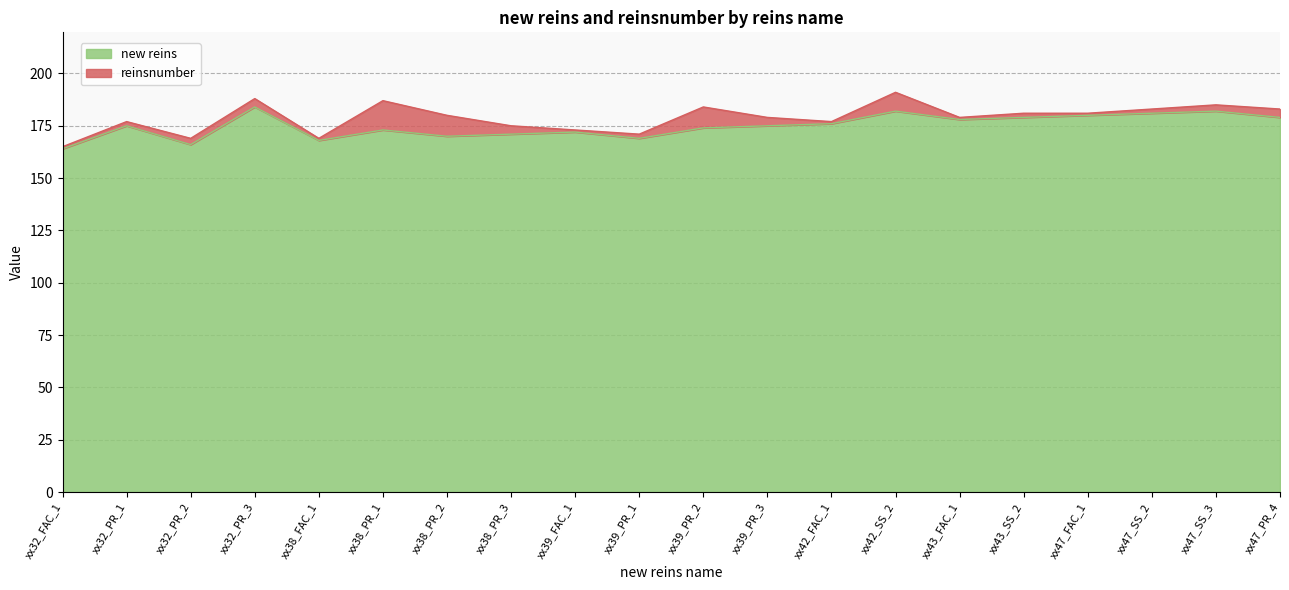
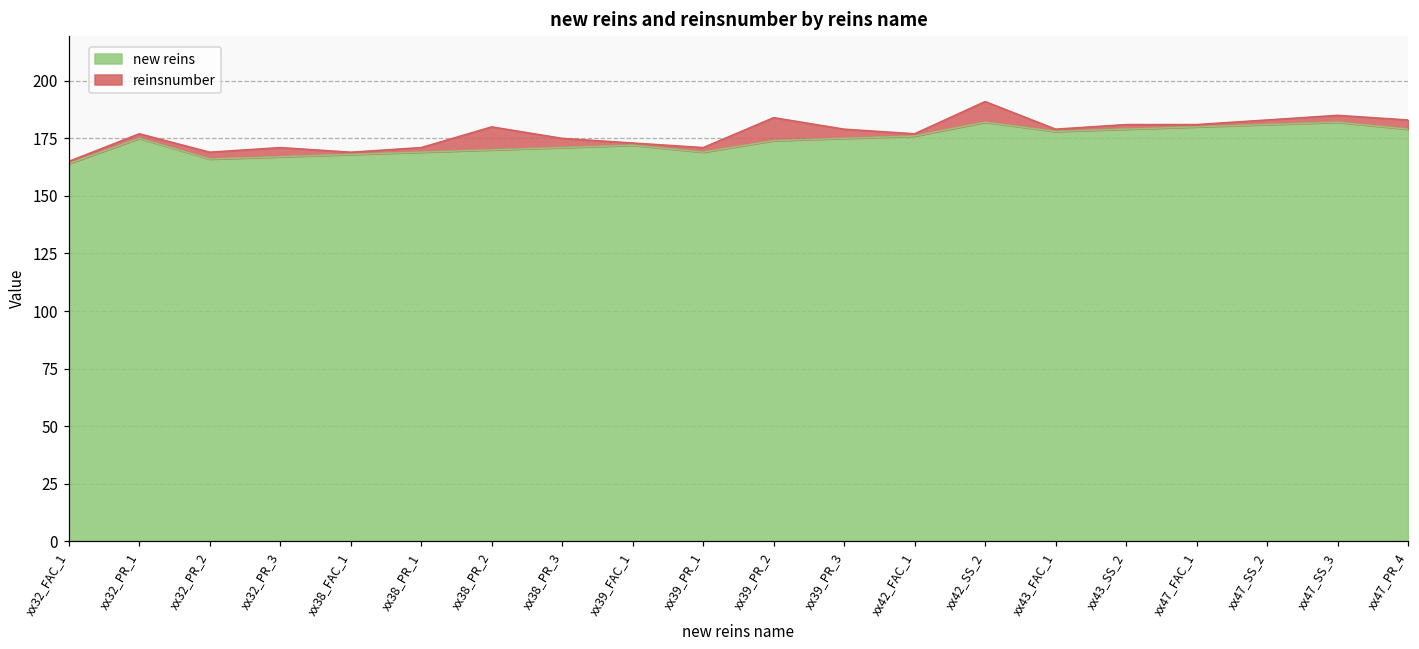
  {
    "new reins": {
      "xx32_PR_1": 175,
      "xx32_PR_2": 166,
-     "xx32_PR_3": 184,
-     "xx38_PR_1": 173,
+     "xx32_PR_3": 167,
+     "xx38_PR_1": 169,
      "xx38_PR_2": 170,
      "xx38_PR_3": 171,
      "xx39_PR_1": 169,
      "xx39_PR_2": 174,
      "xx39_PR_3": 175,
      "xx42_SS_2": 182,
      "xx43_SS_2": 179,
      "xx47_SS_2": 181,
      "xx47_SS_3": 182,
      "xx47_PR_4": 179
    },
    "reinsnumber": {
      "xx32_PR_1": 2,
      "xx32_PR_2": 3,
      "xx32_PR_3": 4,
-     "xx38_PR_1": 14,
+     "xx38_PR_1": 2,
      "xx38_PR_2": 10,
      "xx38_PR_3": 4,
      "xx39_PR_1": 2,
      "xx39_PR_2": 10,
      "xx39_PR_3": 4,
      "xx42_SS_2": 9,
      "xx43_SS_2": 2,
      "xx47_SS_2": 2,
      "xx47_SS_3": 3,
      "xx47_PR_4": 4
    }
  }
